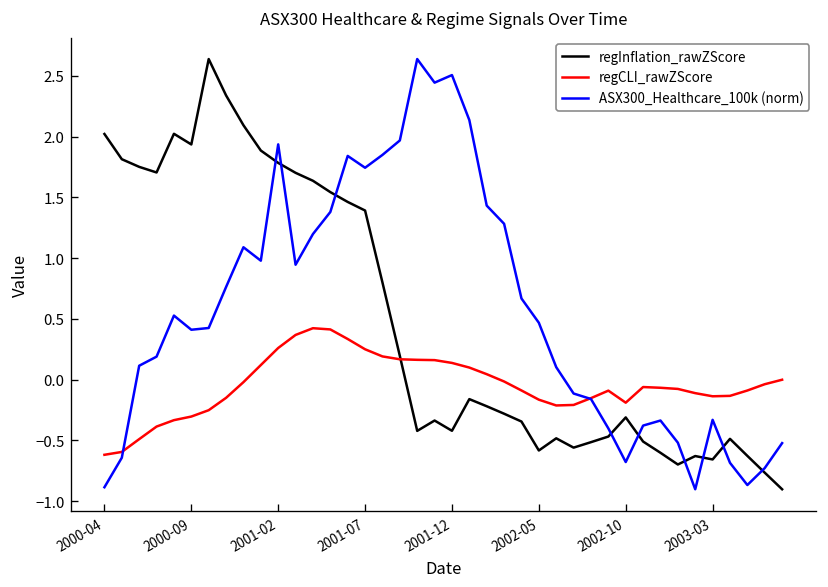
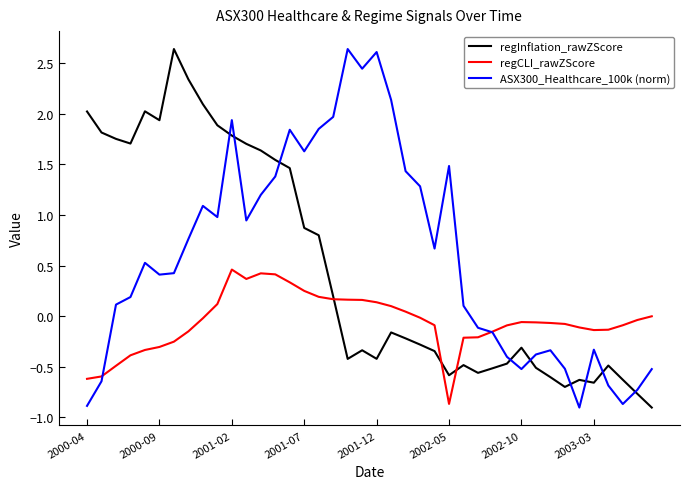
  {
    "regInflation_rawZScore": {
      "2000-04": 2.02,
      "2000-09": 1.94,
      "2001-02": 1.78,
-     "2001-07": 1.39,
+     "2001-07": 0.87,
      "2001-12": -0.42,
      "2002-05": -0.58,
      "2002-10": -0.31,
      "2003-03": -0.66
    },
    "regCLI_rawZScore": {
      "2000-04": -0.62,
      "2000-09": -0.30,
-     "2001-02": 0.26,
+     "2001-02": 0.46,
      "2001-07": 0.25,
      "2001-12": 0.14,
-     "2002-05": -0.16,
-     "2002-10": -0.19,
+     "2002-05": -0.87,
+     "2002-10": -0.06,
      "2003-03": -0.14
    },
    "ASX300_Healthcare_100k (norm)": {
      "2000-04": -0.89,
      "2000-09": 0.41,
      "2001-02": 1.94,
-     "2001-07": 1.74,
-     "2001-12": 2.51,
-     "2002-05": 0.47,
-     "2002-10": -0.68,
+     "2001-07": 1.63,
+     "2001-12": 2.61,
+     "2002-05": 1.48,
+     "2002-10": -0.52,
      "2003-03": -0.33
    }
  }
